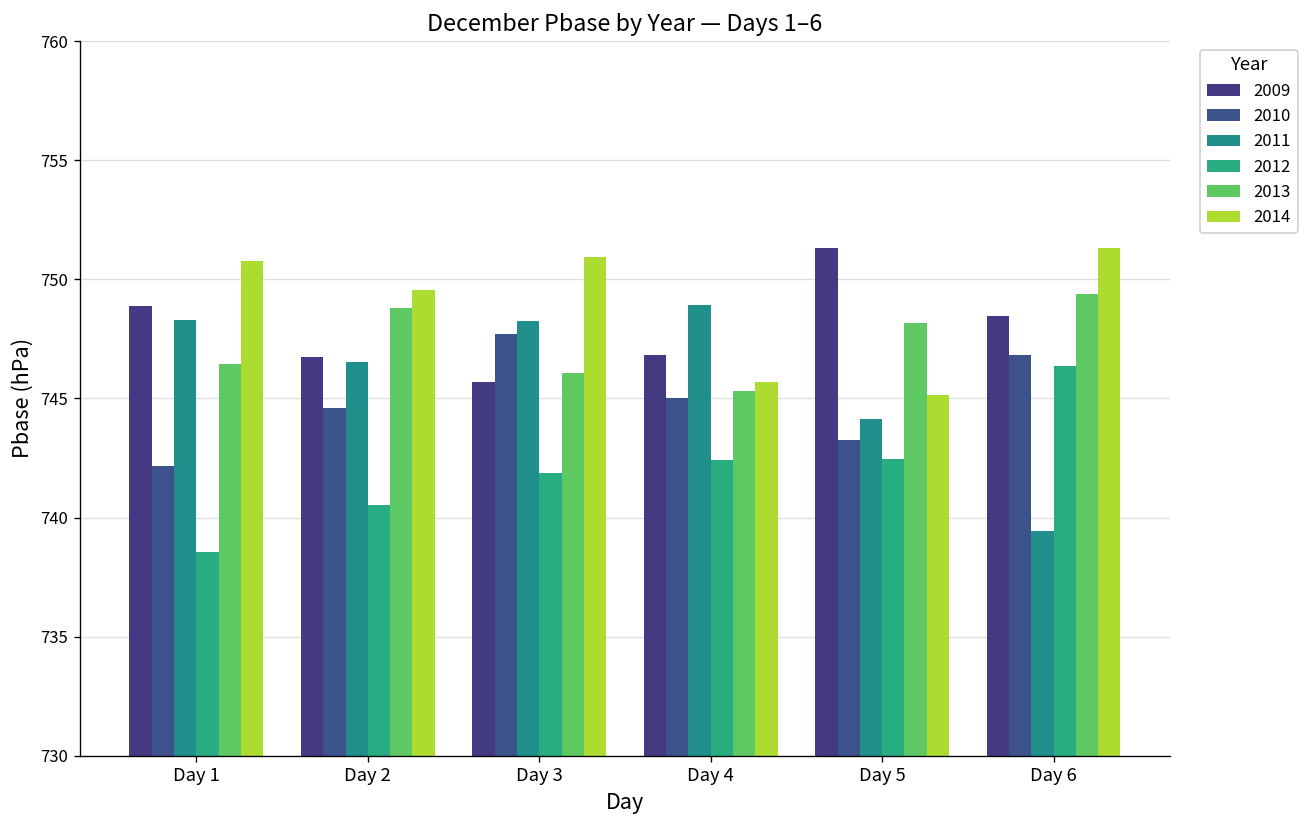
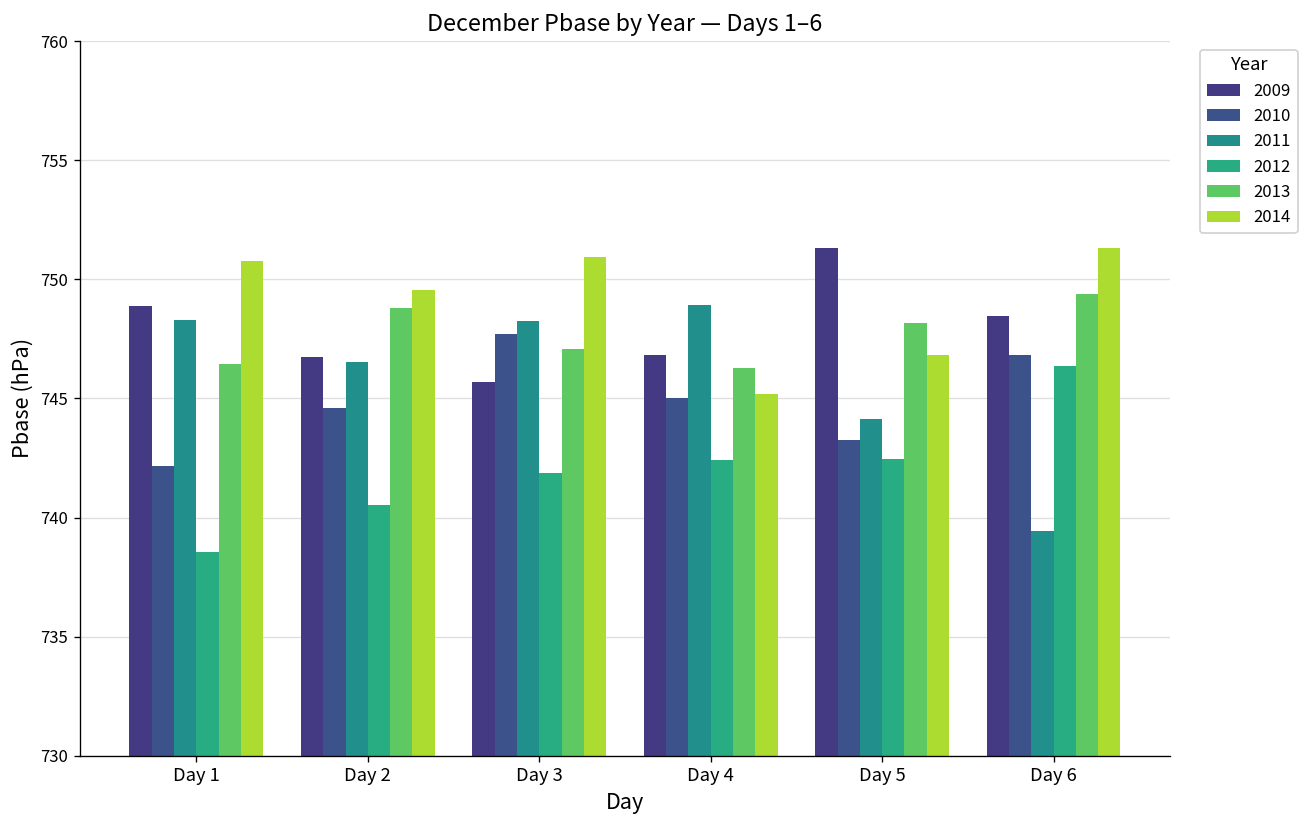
  {
    "2013": {
      "Day 1": 746.5,
      "Day 2": 748.8,
-     "Day 3": 746.1,
-     "Day 4": 745.3,
+     "Day 3": 747.1,
+     "Day 4": 746.3,
      "Day 5": 748.2,
      "Day 6": 749.4
    },
    "2014": {
      "Day 1": 750.8,
      "Day 2": 749.5,
      "Day 3": 750.9,
-     "Day 4": 745.7,
-     "Day 5": 745.2,
+     "Day 4": 745.2,
+     "Day 5": 746.8,
      "Day 6": 751.3
    }
  }
